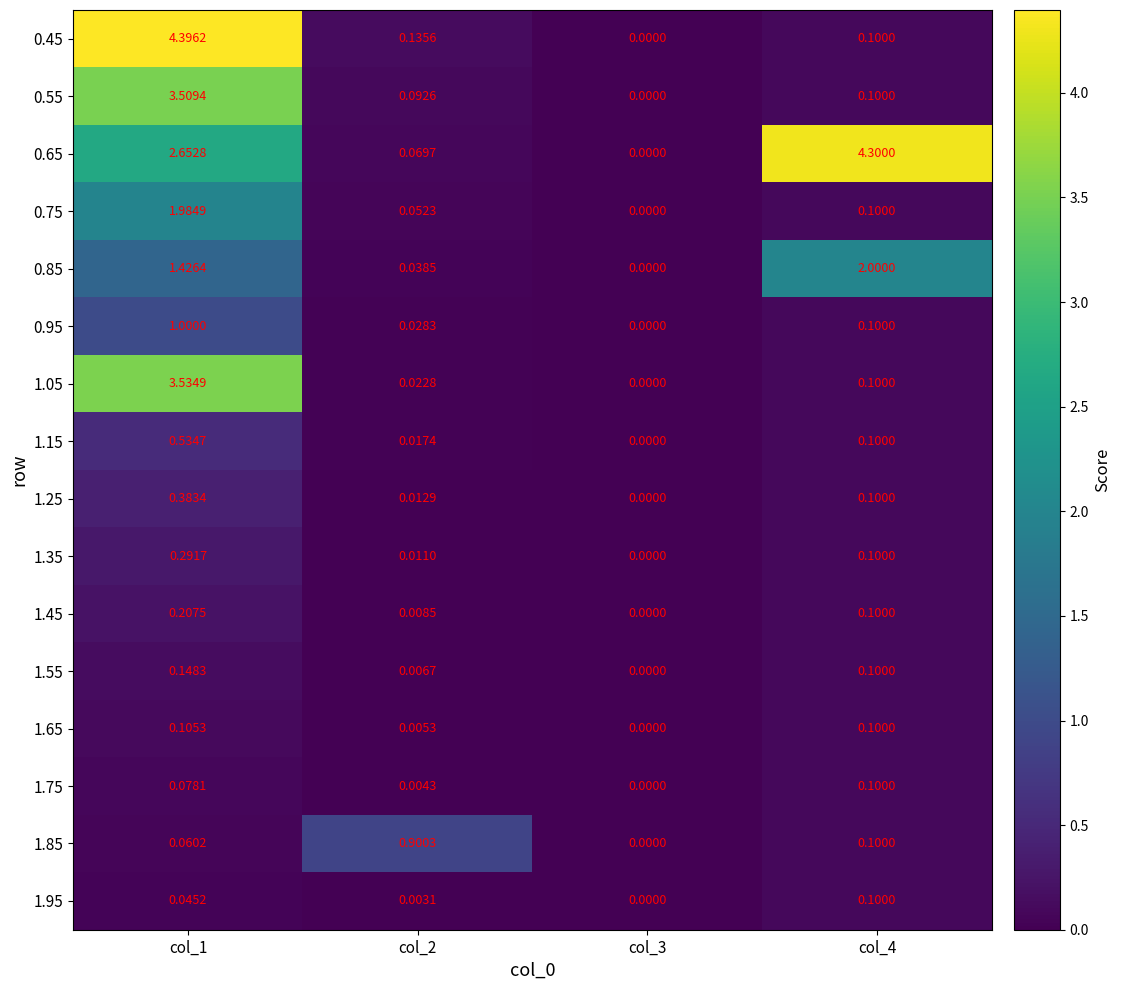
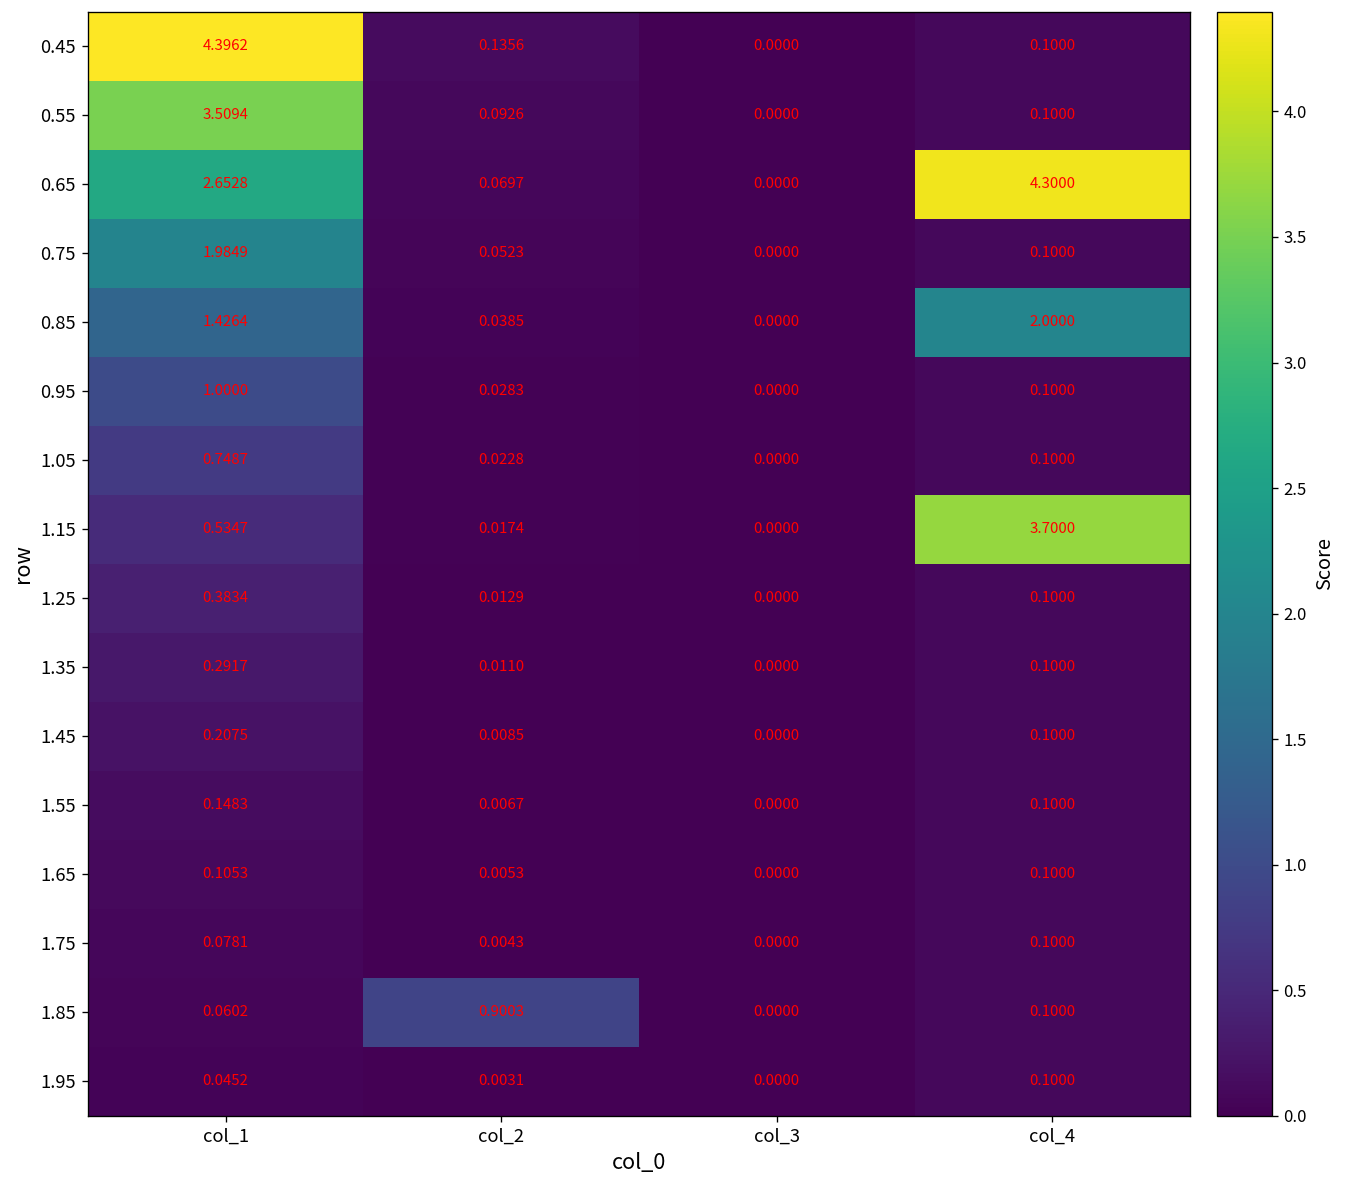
  {
    "0.45": {
      "col_1": 4.3962,
      "col_2": 0.1356,
      "col_3": 0.0000,
      "col_4": 0.1000
    },
    "0.55": {
      "col_1": 3.5094,
      "col_2": 0.0926,
      "col_3": 0.0000,
      "col_4": 0.1000
    },
    "0.65": {
      "col_1": 2.6528,
      "col_2": 0.0697,
      "col_3": 0.0000,
      "col_4": 4.3000
    },
    "0.75": {
      "col_1": 1.9849,
      "col_2": 0.0523,
      "col_3": 0.0000,
      "col_4": 0.1000
    },
    "0.85": {
      "col_1": 1.4264,
      "col_2": 0.0385,
      "col_3": 0.0000,
      "col_4": 2.0000
    },
    "0.95": {
      "col_1": 1.0000,
      "col_2": 0.0283,
      "col_3": 0.0000,
      "col_4": 0.1000
    },
    "1.05": {
-     "col_1": 3.5349,
+     "col_1": 0.7487,
      "col_2": 0.0228,
      "col_3": 0.0000,
      "col_4": 0.1000
    },
    "1.15": {
      "col_1": 0.5347,
      "col_2": 0.0174,
      "col_3": 0.0000,
-     "col_4": 0.1000
+     "col_4": 3.7000
    },
    "1.25": {
      "col_1": 0.3834,
      "col_2": 0.0129,
      "col_3": 0.0000,
      "col_4": 0.1000
    },
    "1.35": {
      "col_1": 0.2917,
      "col_2": 0.0110,
      "col_3": 0.0000,
      "col_4": 0.1000
    },
    "1.45": {
      "col_1": 0.2075,
      "col_2": 0.0085,
      "col_3": 0.0000,
      "col_4": 0.1000
    },
    "1.55": {
      "col_1": 0.1483,
      "col_2": 0.0067,
      "col_3": 0.0000,
      "col_4": 0.1000
    },
    "1.65": {
      "col_1": 0.1053,
      "col_2": 0.0053,
      "col_3": 0.0000,
      "col_4": 0.1000
    },
    "1.75": {
      "col_1": 0.0781,
      "col_2": 0.0043,
      "col_3": 0.0000,
      "col_4": 0.1000
    },
    "1.85": {
      "col_1": 0.0602,
      "col_2": 0.9003,
      "col_3": 0.0000,
      "col_4": 0.1000
    },
    "1.95": {
      "col_1": 0.0452,
      "col_2": 0.0031,
      "col_3": 0.0000,
      "col_4": 0.1000
    }
  }
